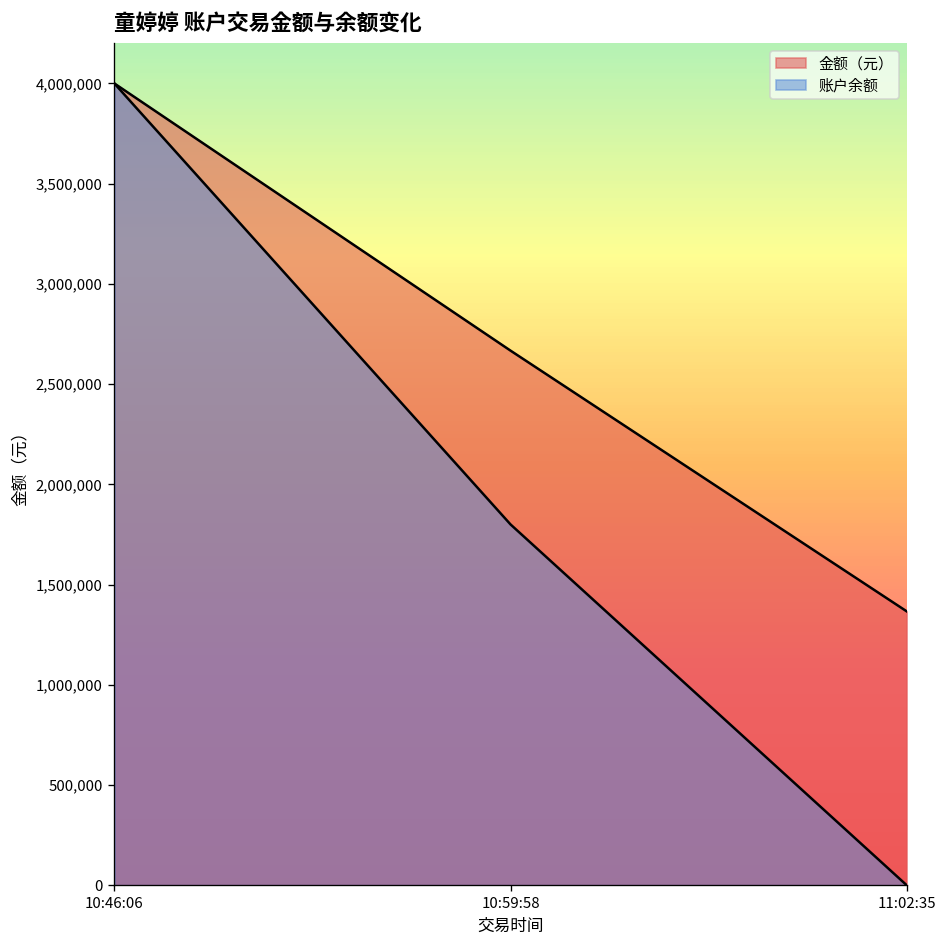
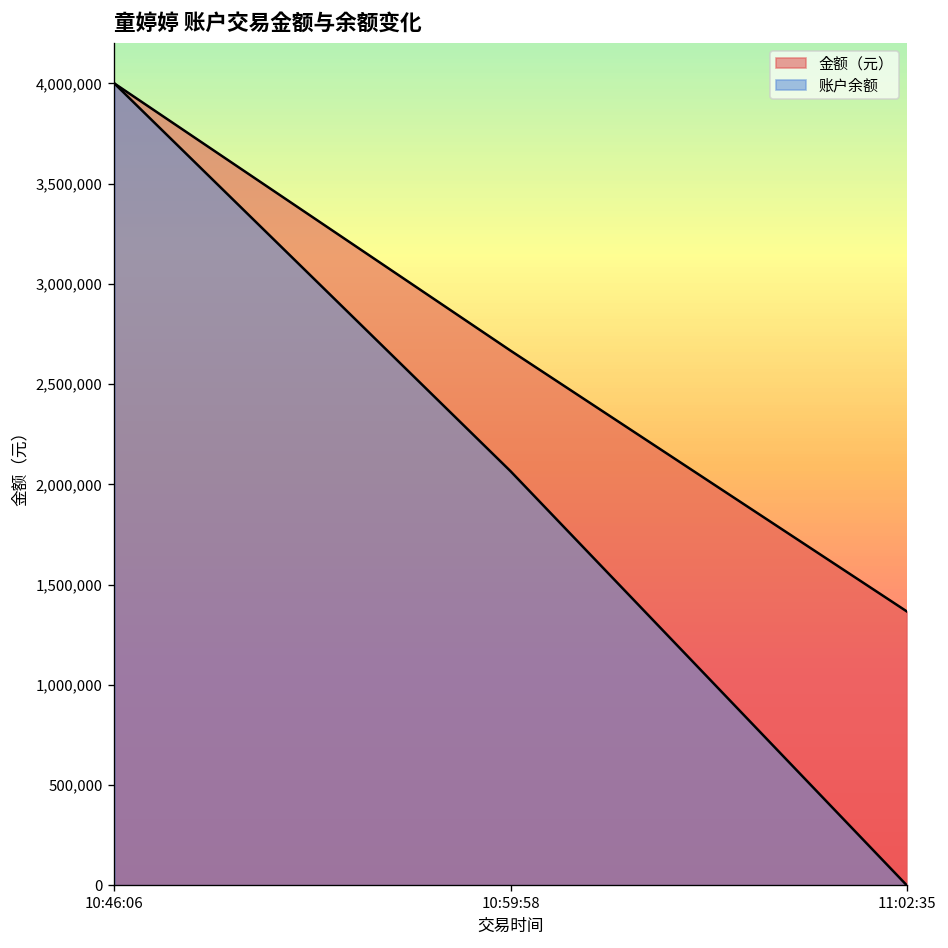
  {
    "金额（元）": {
      "10:59:58": "2,670,000",
      "11:02:35": "1,370,000"
    },
    "账户余额": {
-     "10:59:58": "1,800,000",
+     "10:59:58": "2,070,000",
      "11:02:35": "0"
    }
  }
